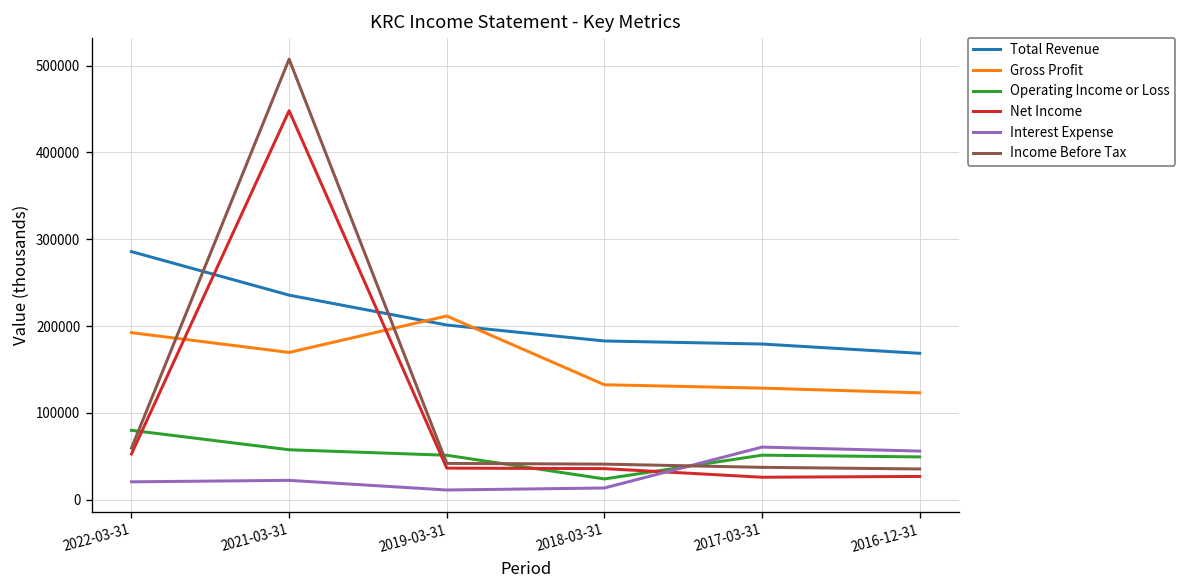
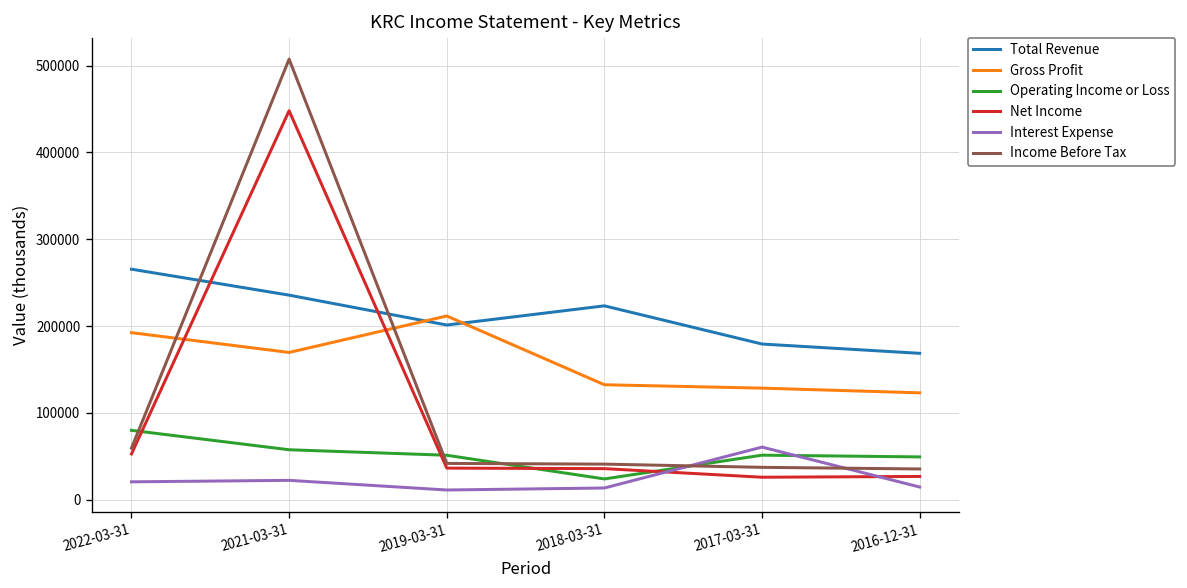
  {
    "Total Revenue": {
-     "2022-03-31": 290000,
+     "2022-03-31": 270000,
      "2021-03-31": 240000,
      "2019-03-31": 200000,
-     "2018-03-31": 180000,
+     "2018-03-31": 220000,
      "2017-03-31": 180000,
      "2016-12-31": 170000
    },
    "Gross Profit": {
      "2022-03-31": 190000,
      "2021-03-31": 170000,
      "2019-03-31": 210000,
      "2018-03-31": 130000,
      "2017-03-31": 130000,
      "2016-12-31": 120000
    },
    "Operating Income or Loss": {
      "2022-03-31": 80000,
      "2021-03-31": 60000,
      "2019-03-31": 50000,
      "2018-03-31": 20000,
      "2017-03-31": 50000,
      "2016-12-31": 50000
    },
    "Net Income": {
      "2022-03-31": 50000,
      "2021-03-31": 450000,
      "2019-03-31": 40000,
      "2018-03-31": 40000,
      "2017-03-31": 30000,
      "2016-12-31": 30000
    },
    "Interest Expense": {
      "2022-03-31": 20000,
      "2021-03-31": 20000,
      "2019-03-31": 10000,
      "2018-03-31": 10000,
      "2017-03-31": 60000,
-     "2016-12-31": 60000
+     "2016-12-31": 10000
    },
    "Income Before Tax": {
      "2022-03-31": 60000,
      "2021-03-31": 510000,
      "2019-03-31": 40000,
      "2018-03-31": 40000,
      "2017-03-31": 40000,
      "2016-12-31": 40000
    }
  }
